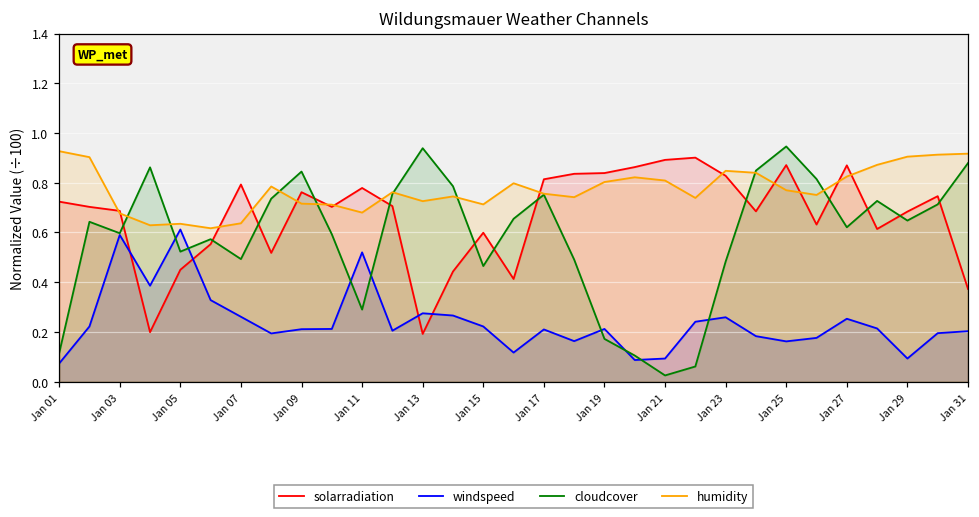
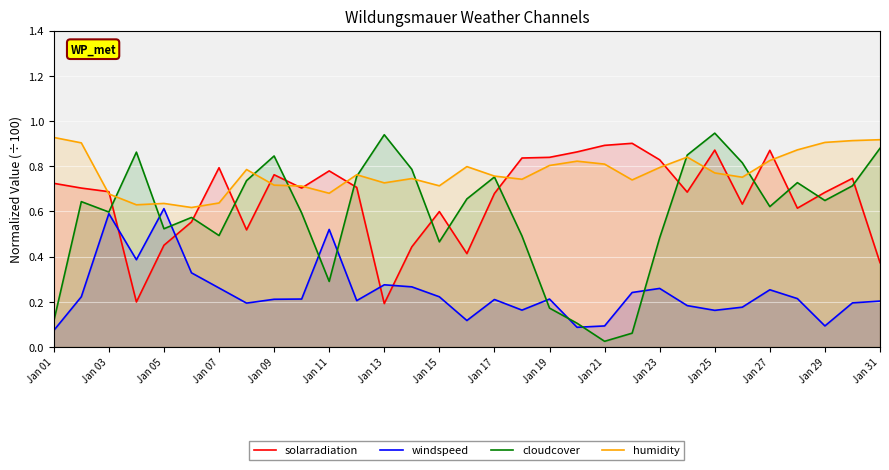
  {
    "solarradiation": {
      "Jan 01": 0.72,
      "Jan 05": 0.45,
      "Jan 07": 0.79,
      "Jan 09": 0.76,
      "Jan 11": 0.78,
      "Jan 13": 0.19,
      "Jan 15": 0.60,
-     "Jan 17": 0.81,
+     "Jan 17": 0.68,
      "Jan 19": 0.84,
      "Jan 21": 0.89,
      "Jan 23": 0.83,
      "Jan 25": 0.87,
      "Jan 27": 0.87,
      "Jan 29": 0.68,
      "Jan 31": 0.37
    },
    "windspeed": {
      "Jan 01": 0.07,
      "Jan 05": 0.61,
      "Jan 07": 0.26,
      "Jan 09": 0.21,
      "Jan 11": 0.52,
      "Jan 13": 0.28,
      "Jan 15": 0.22,
      "Jan 17": 0.21,
      "Jan 19": 0.21,
      "Jan 21": 0.09,
      "Jan 23": 0.26,
      "Jan 25": 0.16,
      "Jan 27": 0.25,
      "Jan 29": 0.09,
      "Jan 31": 0.20
    },
    "cloudcover": {
      "Jan 01": 0.11,
      "Jan 05": 0.52,
      "Jan 07": 0.49,
      "Jan 09": 0.85,
      "Jan 11": 0.29,
      "Jan 13": 0.94,
      "Jan 15": 0.47,
      "Jan 19": 0.17,
      "Jan 21": 0.03,
      "Jan 23": 0.48,
      "Jan 25": 0.95,
      "Jan 27": 0.62,
      "Jan 29": 0.65,
      "Jan 31": 0.88
    },
    "humidity": {
      "Jan 01": 0.93,
      "Jan 05": 0.64,
      "Jan 07": 0.64,
      "Jan 09": 0.72,
      "Jan 11": 0.68,
      "Jan 13": 0.73,
      "Jan 15": 0.71,
      "Jan 19": 0.80,
      "Jan 21": 0.81,
-     "Jan 23": 0.85,
+     "Jan 23": 0.79,
      "Jan 25": 0.77,
      "Jan 27": 0.83,
      "Jan 29": 0.91,
      "Jan 31": 0.92
    }
  }
